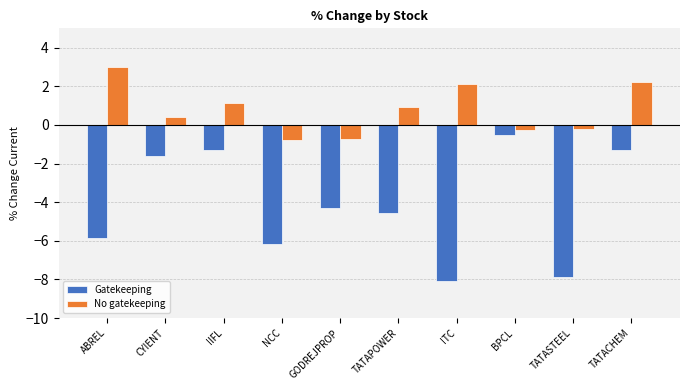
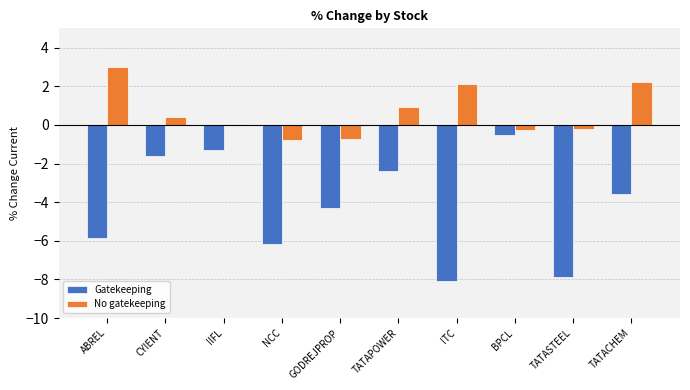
  {
    "Gatekeeping": {
      "ABREL": -5.9,
      "CYIENT": -1.6,
      "IIFL": -1.3,
      "NCC": -6.1,
      "GODREJPROP": -4.3,
-     "TATAPOWER": -4.5,
+     "TATAPOWER": -2.4,
      "ITC": -8.1,
      "BPCL": -0.5,
      "TATASTEEL": -7.9,
-     "TATACHEM": -1.3
+     "TATACHEM": -3.6
    },
    "No gatekeeping": {
      "ABREL": 3.0,
      "CYIENT": 0.4,
-     "IIFL": 1.1,
+     "IIFL": 0.0,
      "NCC": -0.8,
      "GODREJPROP": -0.7,
      "TATAPOWER": 0.9,
      "ITC": 2.1,
      "BPCL": -0.2,
      "TATASTEEL": -0.2,
      "TATACHEM": 2.2
    }
  }
